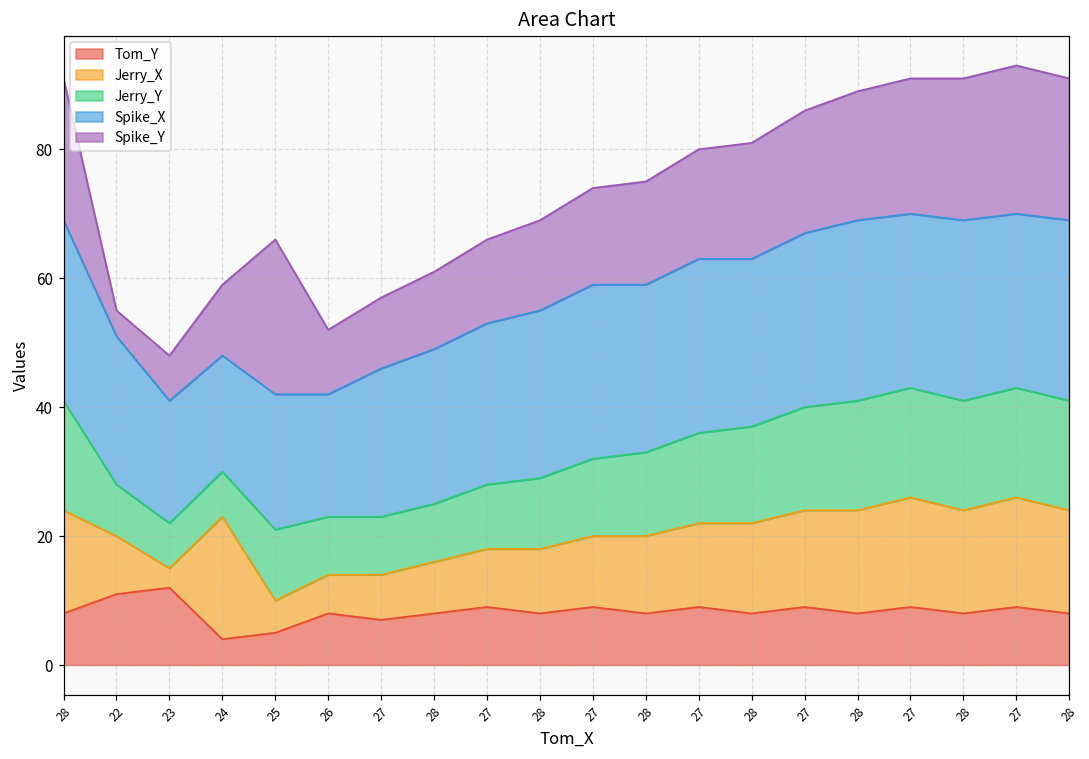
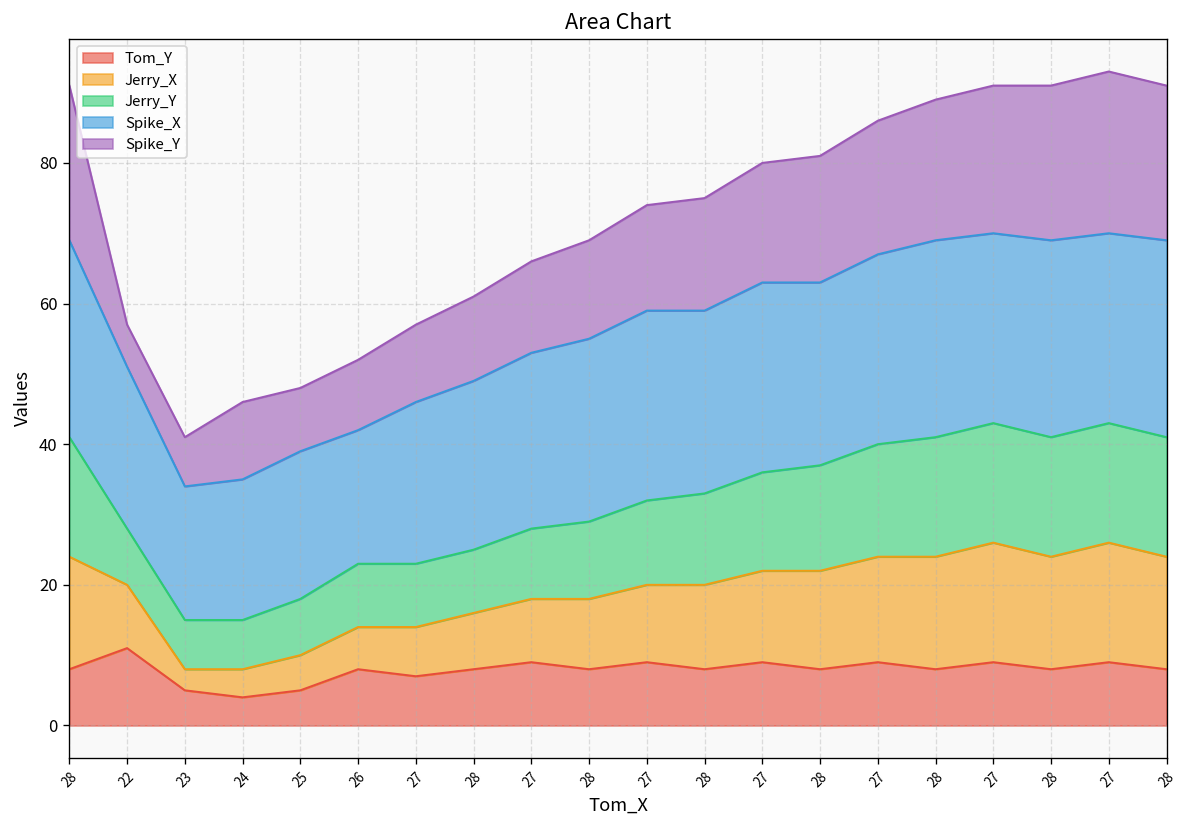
  {
    "Tom_Y": {
      "22": 11,
-     "23": 12,
+     "23": 5,
      "24": 4,
      "25": 5,
      "26": 8
    },
    "Jerry_X": {
      "22": 20,
-     "24": 19,
+     "24": 4,
      "25": 10,
      "26": 14
    },
    "Jerry_Y": {
      "22": 8,
      "23": 7,
      "24": 7,
-     "25": 11,
+     "25": 8,
      "26": 9
    },
    "Spike_X": {
      "22": 23,
      "23": 19,
-     "24": 18,
+     "24": 20,
      "25": 21,
      "26": 19
    },
    "Spike_Y": {
-     "22": 4,
+     "22": 6,
      "23": 7,
      "24": 11,
-     "25": 24,
+     "25": 9,
      "26": 10
    }
  }
